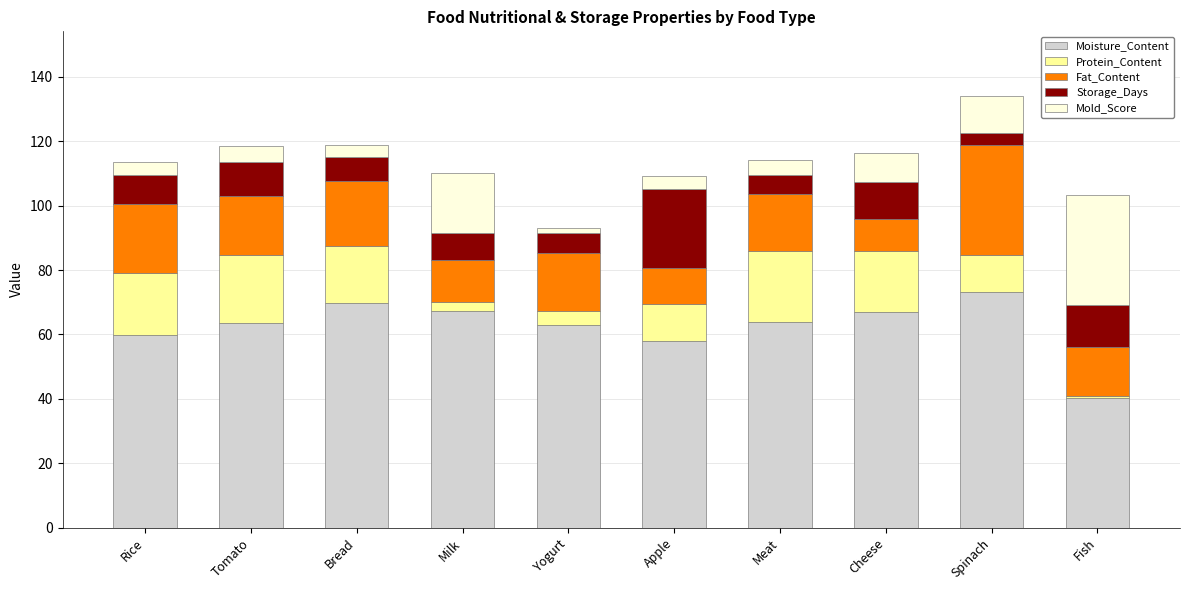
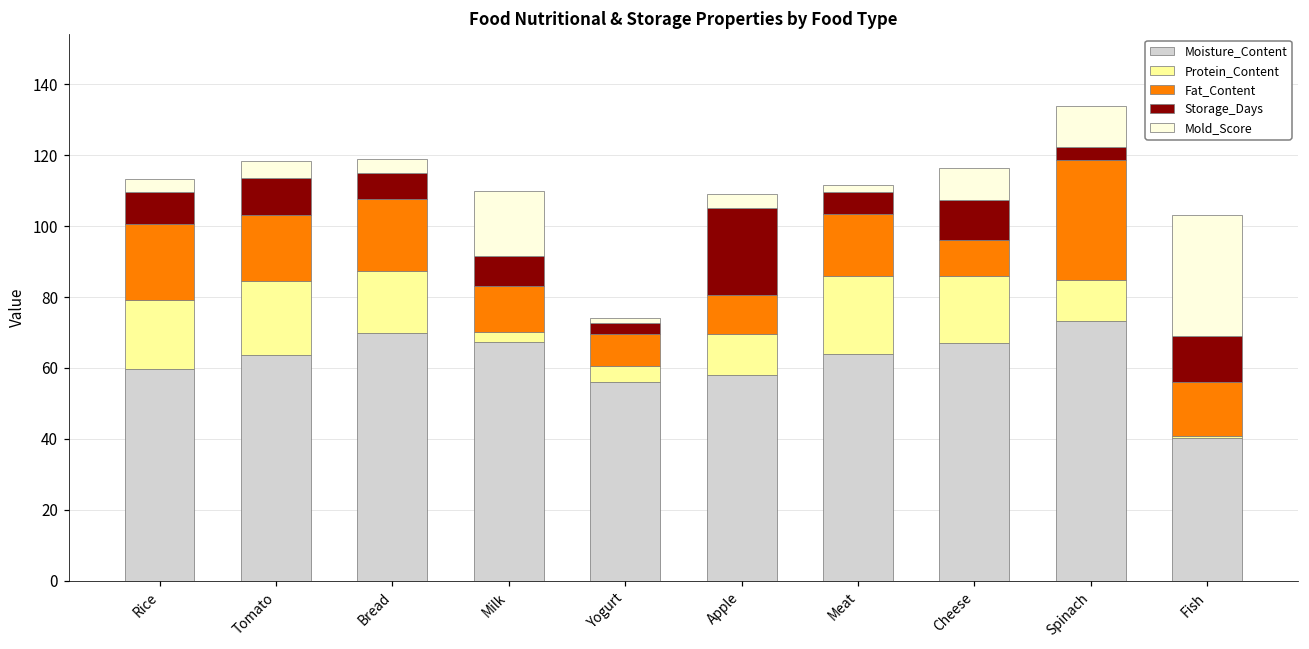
  {
    "Moisture_Content": {
      "Rice": 60,
      "Tomato": 64,
      "Bread": 70,
      "Milk": 67,
-     "Yogurt": 63,
+     "Yogurt": 56,
      "Apple": 58,
      "Meat": 64,
      "Cheese": 67,
      "Spinach": 73,
      "Fish": 40
    },
    "Protein_Content": {
      "Rice": 19,
      "Tomato": 21,
      "Bread": 18,
      "Milk": 3,
      "Yogurt": 4,
      "Apple": 11,
      "Meat": 22,
      "Cheese": 19,
      "Spinach": 12
    },
    "Fat_Content": {
      "Rice": 21,
      "Tomato": 19,
      "Bread": 20,
      "Milk": 13,
-     "Yogurt": 18,
+     "Yogurt": 9,
      "Apple": 11,
      "Meat": 18,
      "Cheese": 10,
      "Spinach": 34,
      "Fish": 15
    },
    "Storage_Days": {
      "Rice": 9,
      "Tomato": 11,
      "Bread": 7,
      "Milk": 9,
-     "Yogurt": 6,
+     "Yogurt": 3,
      "Apple": 25,
      "Meat": 6,
      "Cheese": 11,
      "Spinach": 4,
      "Fish": 13
    },
    "Mold_Score": {
      "Rice": 4,
      "Tomato": 5,
      "Bread": 4,
      "Milk": 18,
      "Yogurt": 2,
      "Apple": 4,
-     "Meat": 5,
+     "Meat": 2,
      "Cheese": 9,
      "Spinach": 12,
      "Fish": 34
    }
  }
